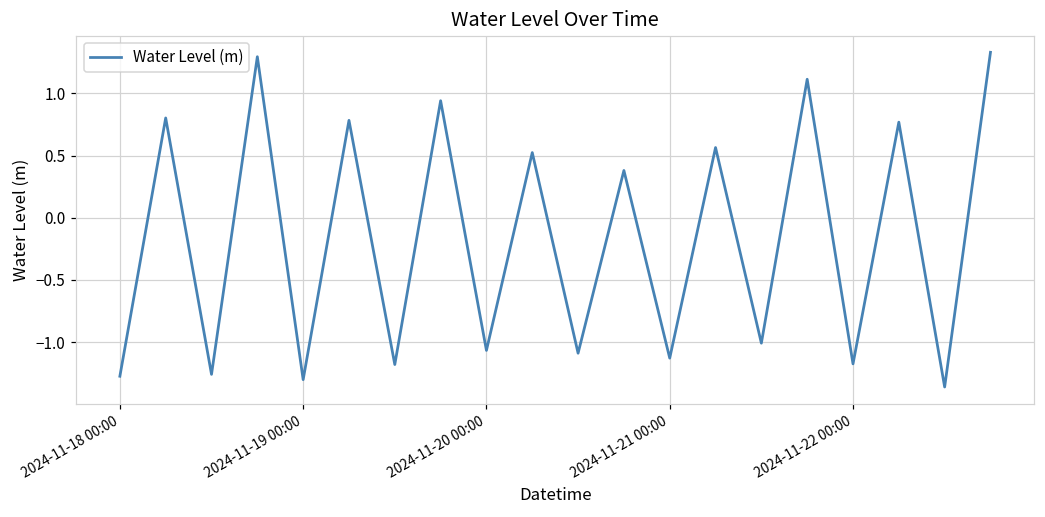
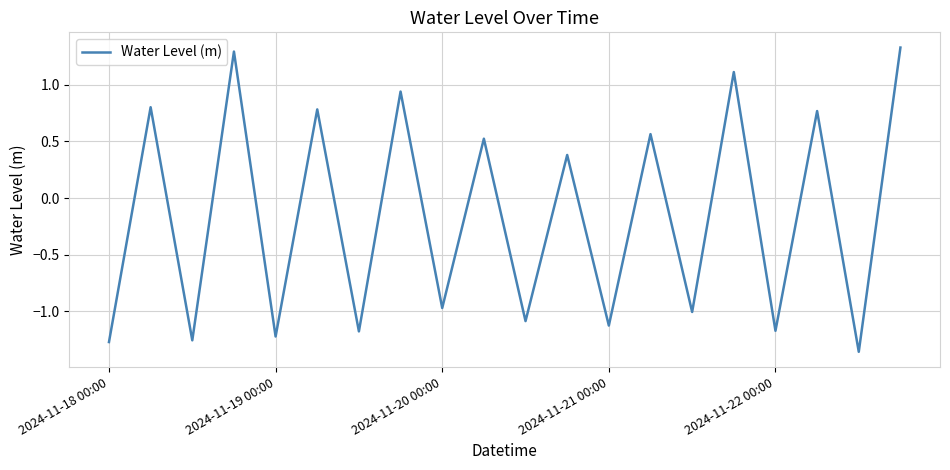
  {
    "2024-11-18 00:00": -1.27,
-   "2024-11-19 00:00": -1.30,
-   "2024-11-20 00:00": -1.07,
+   "2024-11-19 00:00": -1.23,
+   "2024-11-20 00:00": -0.97,
    "2024-11-21 00:00": -1.13,
    "2024-11-22 00:00": -1.17
  }
